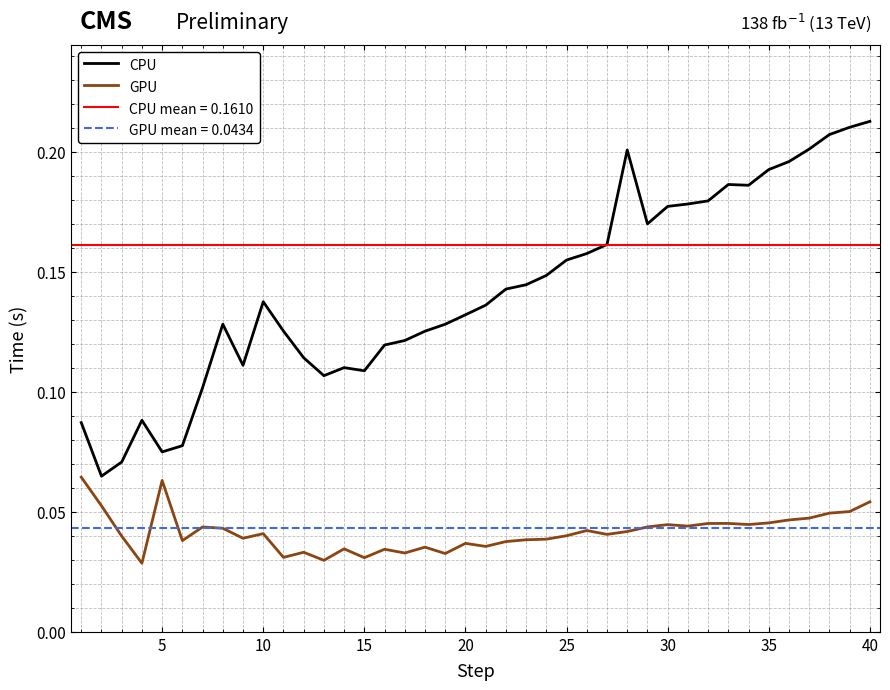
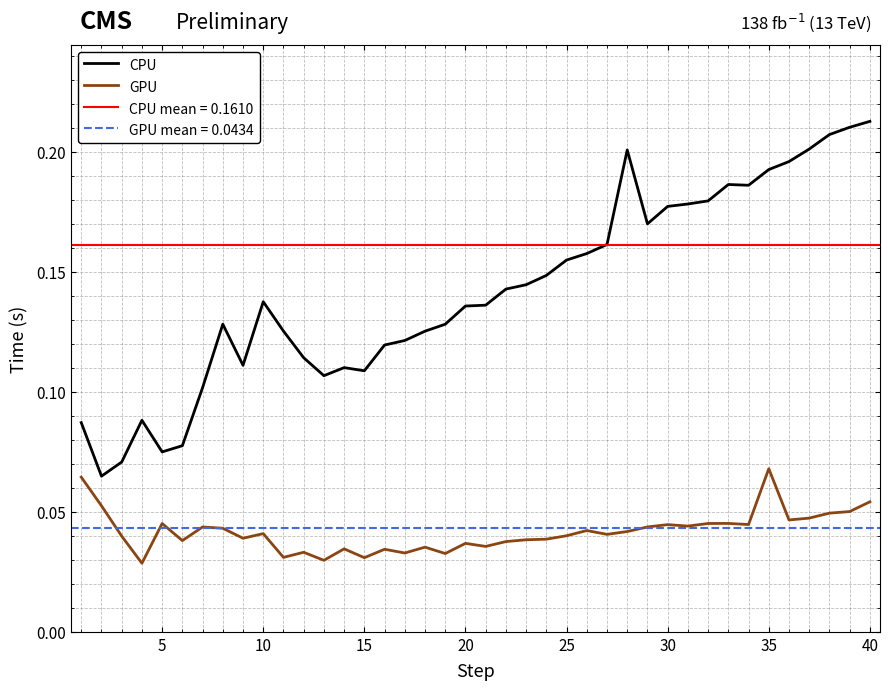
  {
    "CPU": {
      "5": 0.075,
      "10": 0.138,
      "15": 0.109,
-     "20": 0.132,
+     "20": 0.136,
      "25": 0.155,
      "30": 0.177,
      "35": 0.193,
      "40": 0.213
    },
    "GPU": {
-     "5": 0.063,
+     "5": 0.045,
      "10": 0.041,
      "15": 0.031,
      "20": 0.037,
      "25": 0.040,
      "30": 0.045,
-     "35": 0.045,
+     "35": 0.068,
      "40": 0.054
    }
  }
